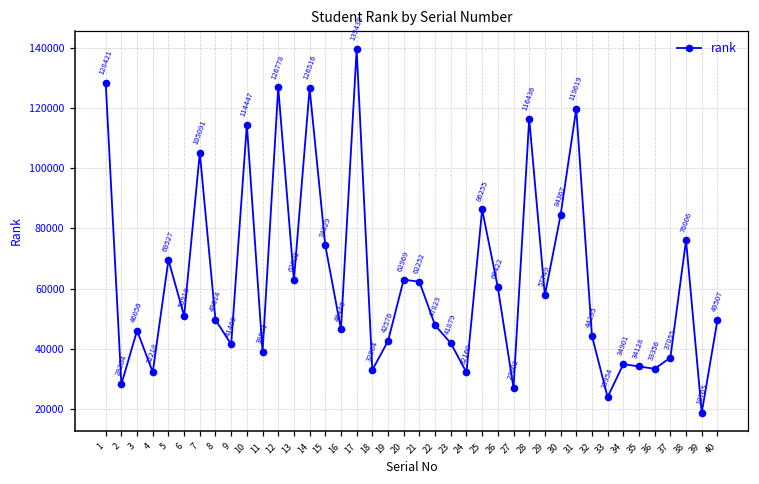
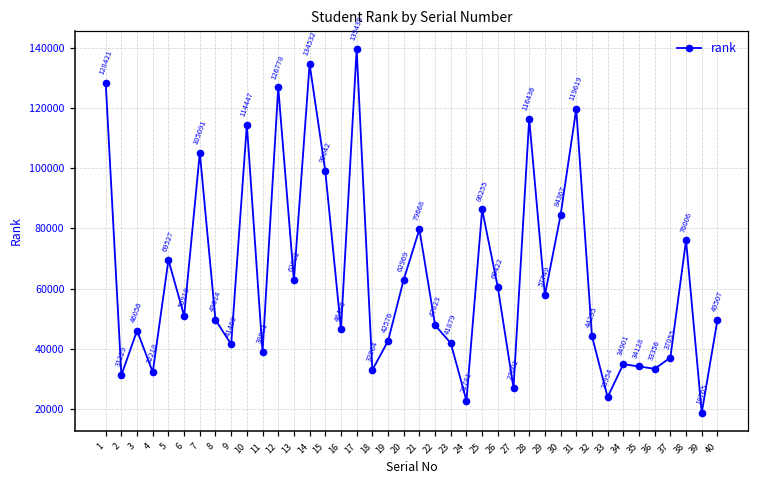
  {
    "1": 128421,
-   "2": 28204,
+   "2": 31229,
    "3": 46056,
    "4": 32218,
    "5": 69527,
    "6": 50918,
    "7": 105091,
    "8": 49614,
    "9": 41469,
    "10": 114447,
    "11": 38961,
    "12": 126778,
    "13": 62802,
-   "14": 126516,
-   "15": 74329,
+   "14": 134532,
+   "15": 99042,
    "16": 46440,
    "17": 139438,
    "18": 32964,
    "19": 42576,
    "20": 62969,
-   "21": 62252,
+   "21": 79668,
    "22": 47823,
    "23": 41879,
-   "24": 32160,
+   "24": 22781,
    "25": 86255,
    "26": 60422,
    "27": 27002,
    "28": 116436,
    "29": 57749,
    "30": 84367,
    "31": 119619,
    "32": 44295,
    "33": 23954,
    "34": 34901,
    "35": 34128,
    "36": 33356,
    "37": 37055,
    "38": 76006,
    "39": 18765,
    "40": 49507
  }
